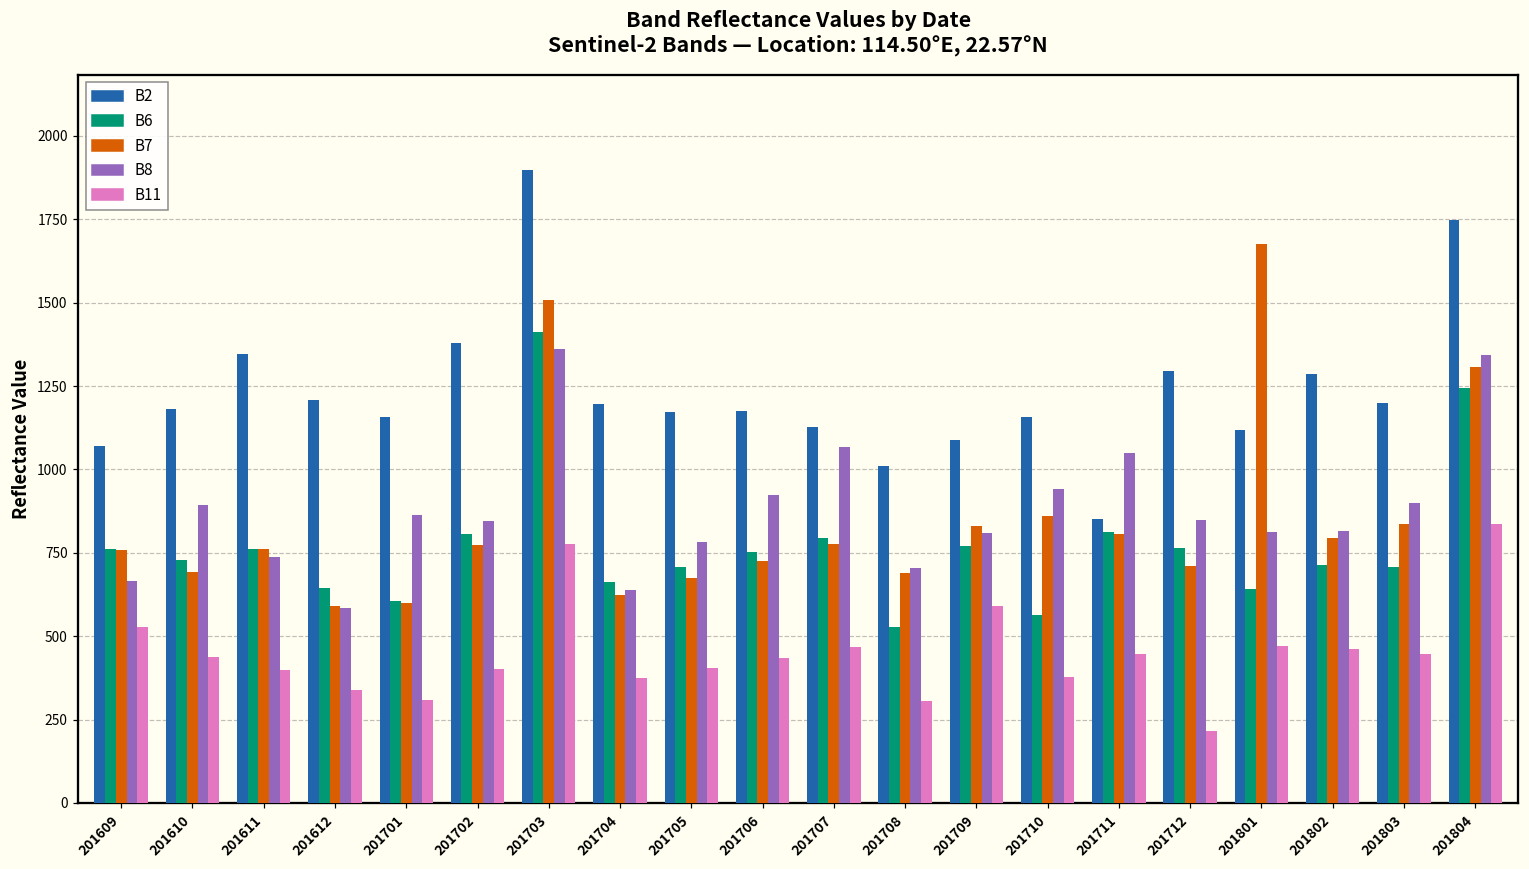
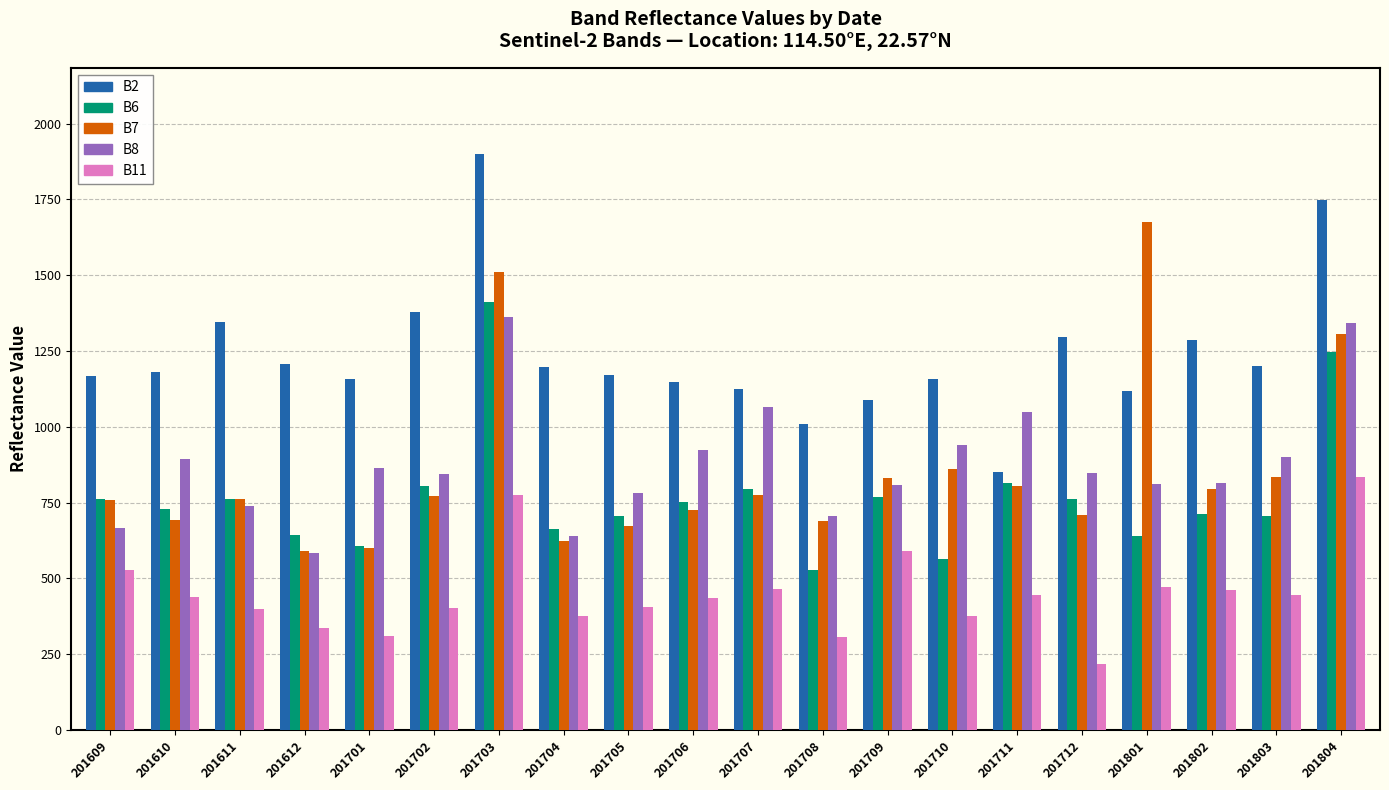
  {
    "B2": {
-     "201609": 1070,
+     "201609": 1170,
      "201610": 1180,
      "201611": 1350,
      "201612": 1210,
      "201701": 1160,
      "201702": 1380,
      "201703": 1900,
      "201704": 1200,
      "201705": 1170,
-     "201706": 1180,
+     "201706": 1150,
      "201707": 1130,
      "201708": 1010,
      "201709": 1090,
      "201710": 1160,
      "201711": 850,
      "201712": 1300,
      "201801": 1120,
      "201802": 1290,
      "201803": 1200,
      "201804": 1750
    },
    "B6": {
      "201609": 760,
      "201610": 730,
      "201611": 760,
      "201612": 640,
      "201701": 610,
      "201702": 810,
      "201703": 1410,
      "201704": 660,
      "201705": 710,
      "201706": 750,
      "201707": 800,
      "201708": 530,
      "201709": 770,
      "201710": 560,
      "201711": 810,
      "201712": 760,
      "201801": 640,
      "201802": 710,
      "201803": 710,
      "201804": 1250
    },
    "B7": {
      "201609": 760,
      "201610": 690,
      "201611": 760,
      "201612": 590,
      "201701": 600,
      "201702": 770,
      "201703": 1510,
      "201704": 620,
      "201705": 670,
      "201706": 720,
      "201707": 780,
      "201708": 690,
      "201709": 830,
      "201710": 860,
      "201711": 810,
      "201712": 710,
      "201801": 1680,
      "201802": 790,
      "201803": 840,
      "201804": 1310
    },
    "B8": {
      "201609": 670,
      "201610": 890,
      "201611": 740,
      "201612": 580,
      "201701": 860,
      "201702": 840,
      "201703": 1360,
      "201704": 640,
      "201705": 780,
      "201706": 920,
      "201707": 1070,
      "201708": 700,
      "201709": 810,
      "201710": 940,
      "201711": 1050,
      "201712": 850,
      "201801": 810,
      "201802": 810,
      "201803": 900,
      "201804": 1340
    },
    "B11": {
      "201609": 530,
      "201610": 440,
      "201611": 400,
      "201612": 340,
      "201701": 310,
      "201702": 400,
      "201703": 780,
      "201704": 380,
      "201705": 410,
      "201706": 440,
      "201707": 470,
      "201708": 310,
      "201709": 590,
      "201710": 380,
      "201711": 450,
      "201712": 220,
      "201801": 470,
      "201802": 460,
      "201803": 450,
      "201804": 840
    }
  }
